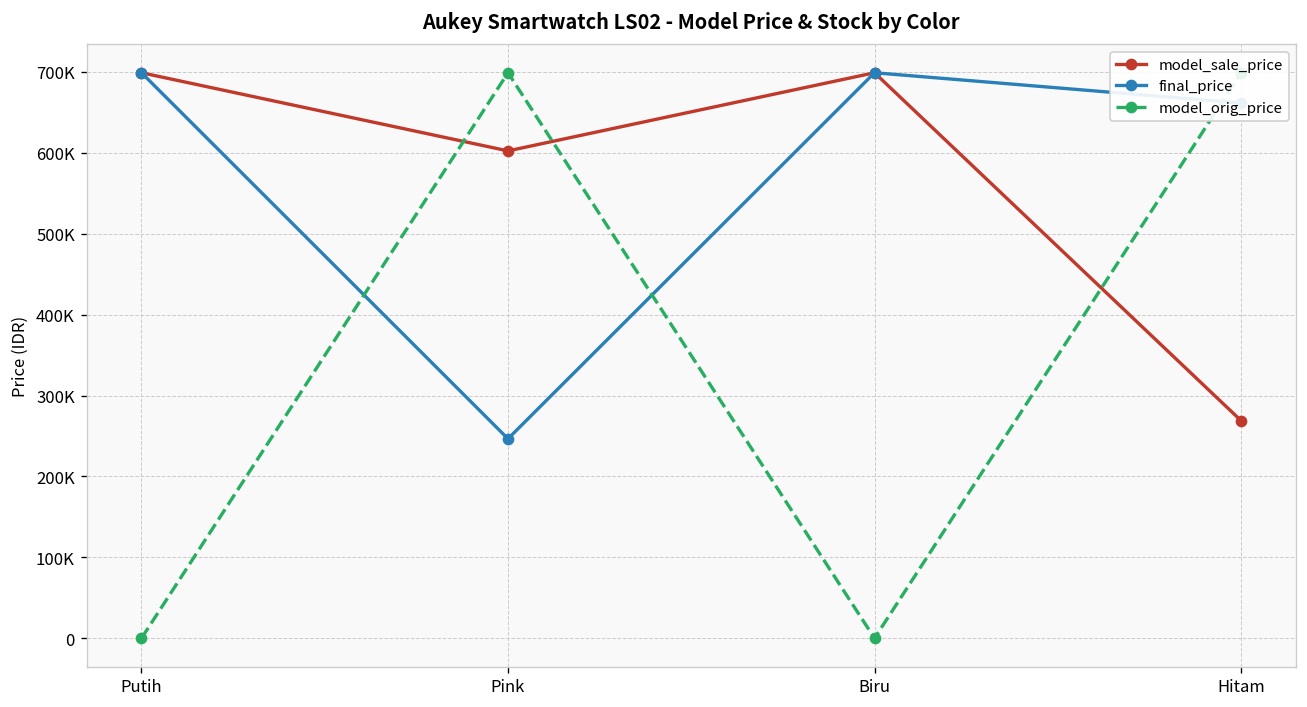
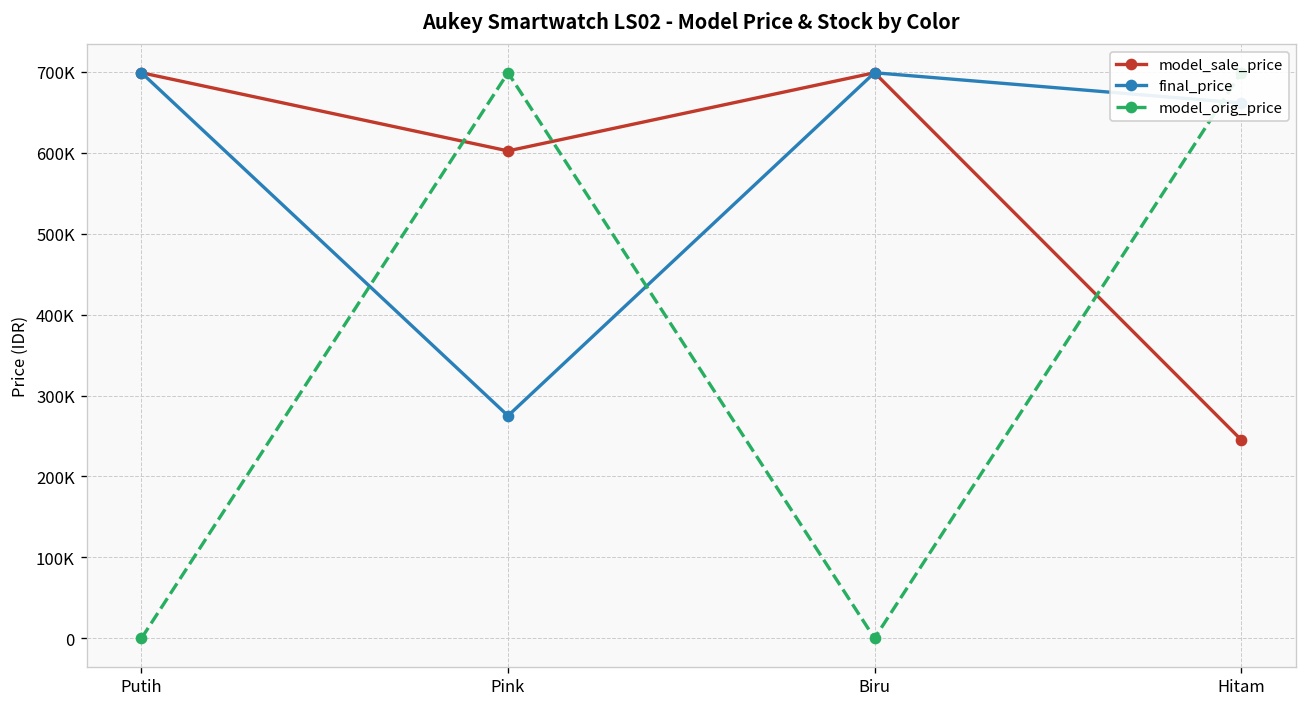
  {
    "model_sale_price": {
      "Pink": 600000,
-     "Hitam": 270000
+     "Hitam": 250000
    },
    "final_price": {
-     "Pink": 250000
+     "Pink": 280000
    },
    "model_orig_price": {
      "Putih": 0,
      "Pink": 700000,
      "Biru": 0
    }
  }
